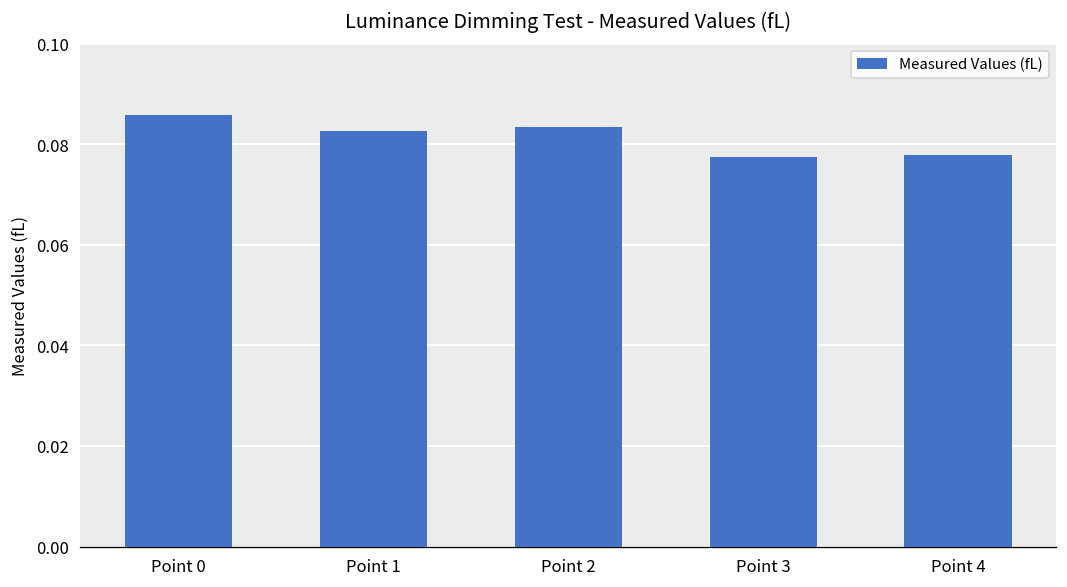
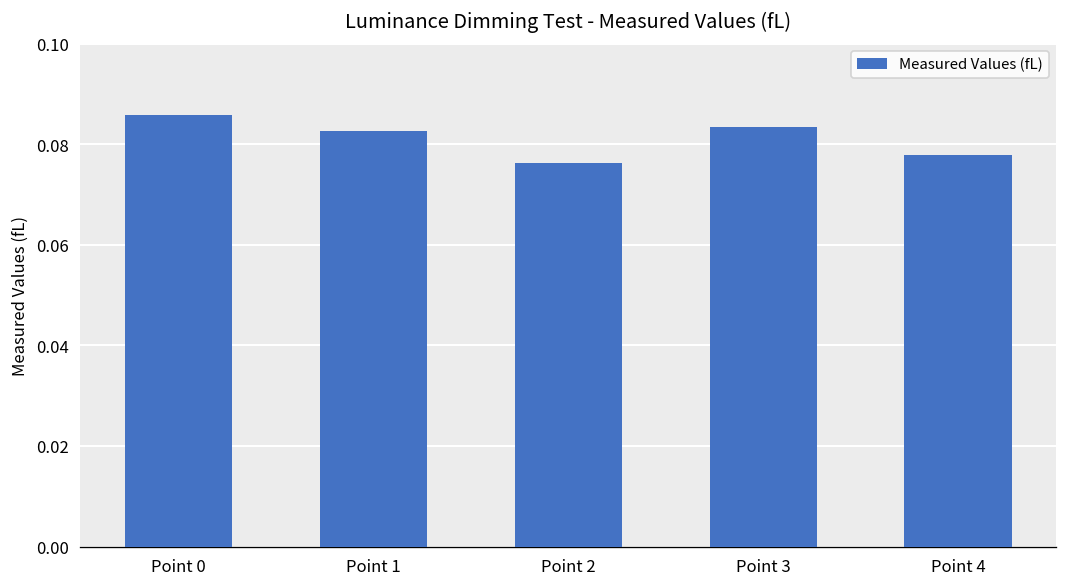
  {
    "Point 0": 0.086,
    "Point 1": 0.083,
-   "Point 2": 0.083,
-   "Point 3": 0.077,
+   "Point 2": 0.076,
+   "Point 3": 0.084,
    "Point 4": 0.078
  }
